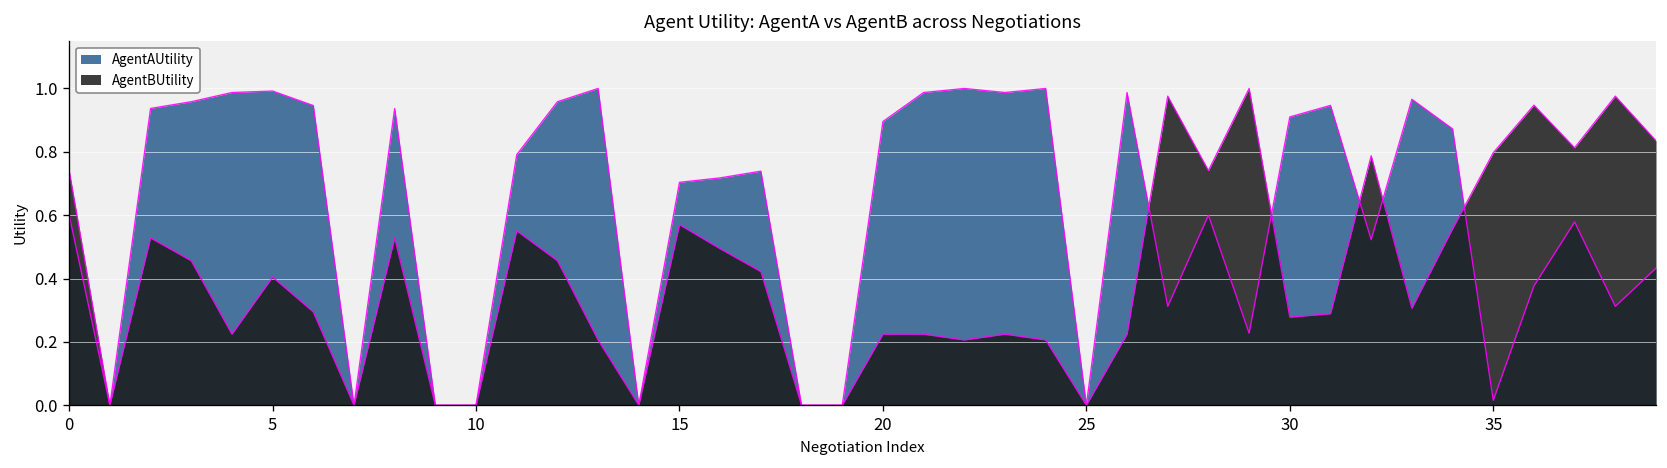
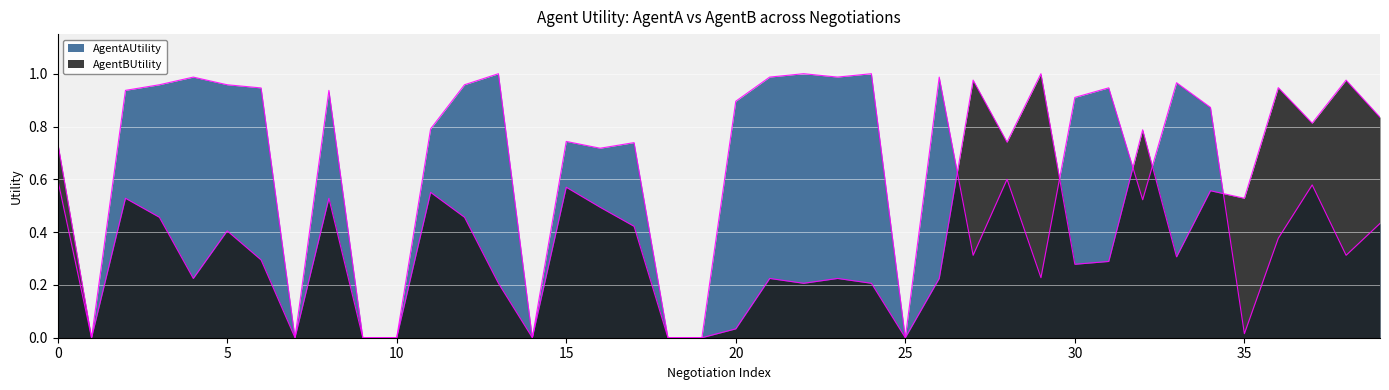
  {
    "AgentAUtility": {
      "0": 0.60,
-     "5": 0.99,
-     "15": 0.70,
+     "5": 0.96,
+     "15": 0.74,
      "20": 0.90,
      "30": 0.91,
      "35": 0.02
    },
    "AgentBUtility": {
      "0": 0.74,
      "5": 0.40,
      "15": 0.57,
-     "20": 0.22,
+     "20": 0.03,
      "30": 0.28,
-     "35": 0.80
+     "35": 0.53
    }
  }
